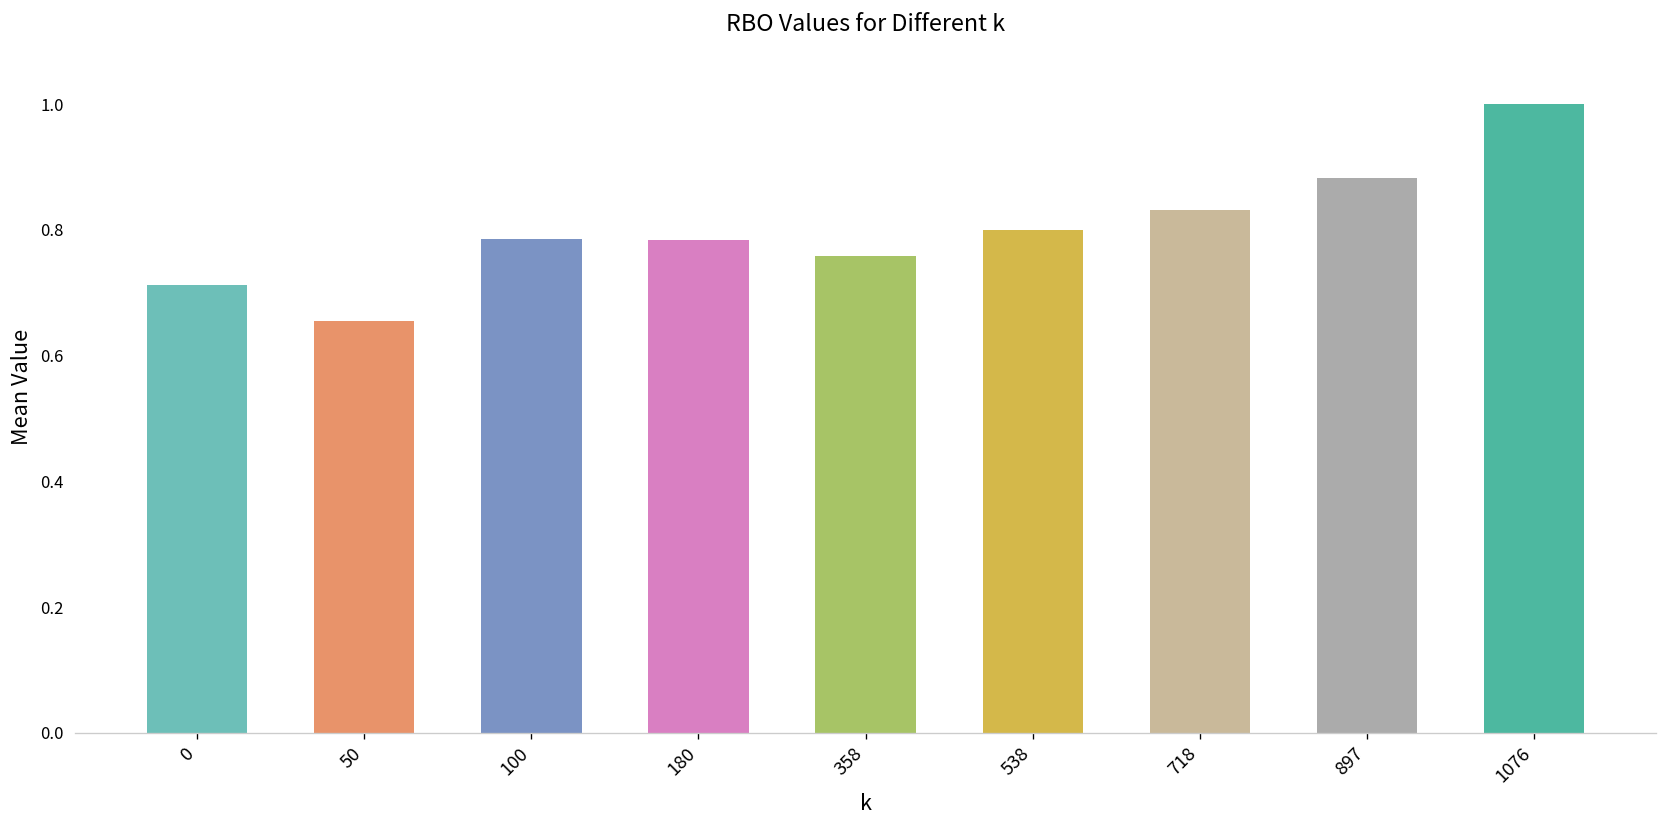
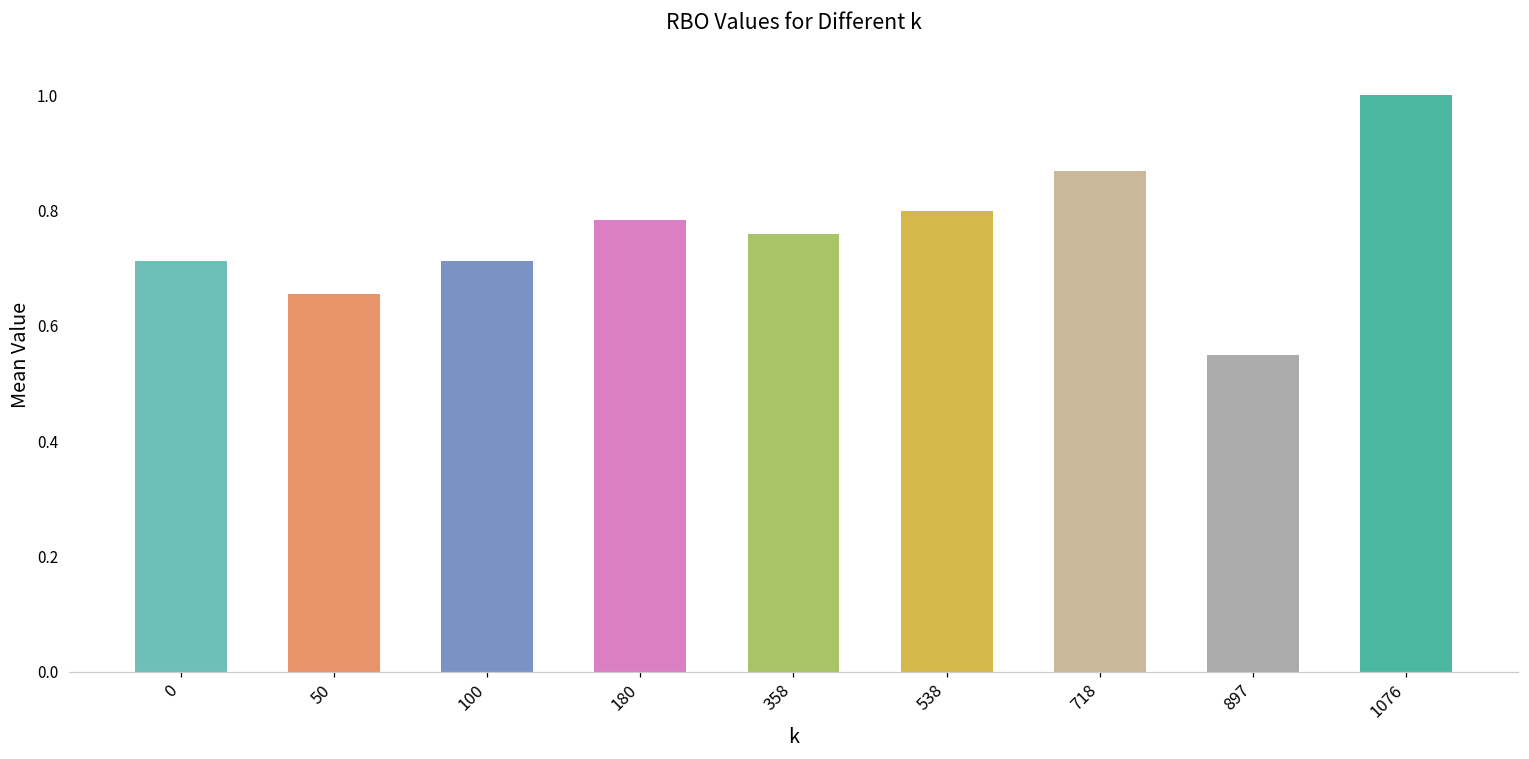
  {
    "0": 0.71,
    "50": 0.66,
-   "100": 0.79,
+   "100": 0.71,
    "180": 0.78,
    "358": 0.76,
    "538": 0.80,
-   "718": 0.83,
-   "897": 0.88,
+   "718": 0.87,
+   "897": 0.55,
    "1076": 1.00
  }
